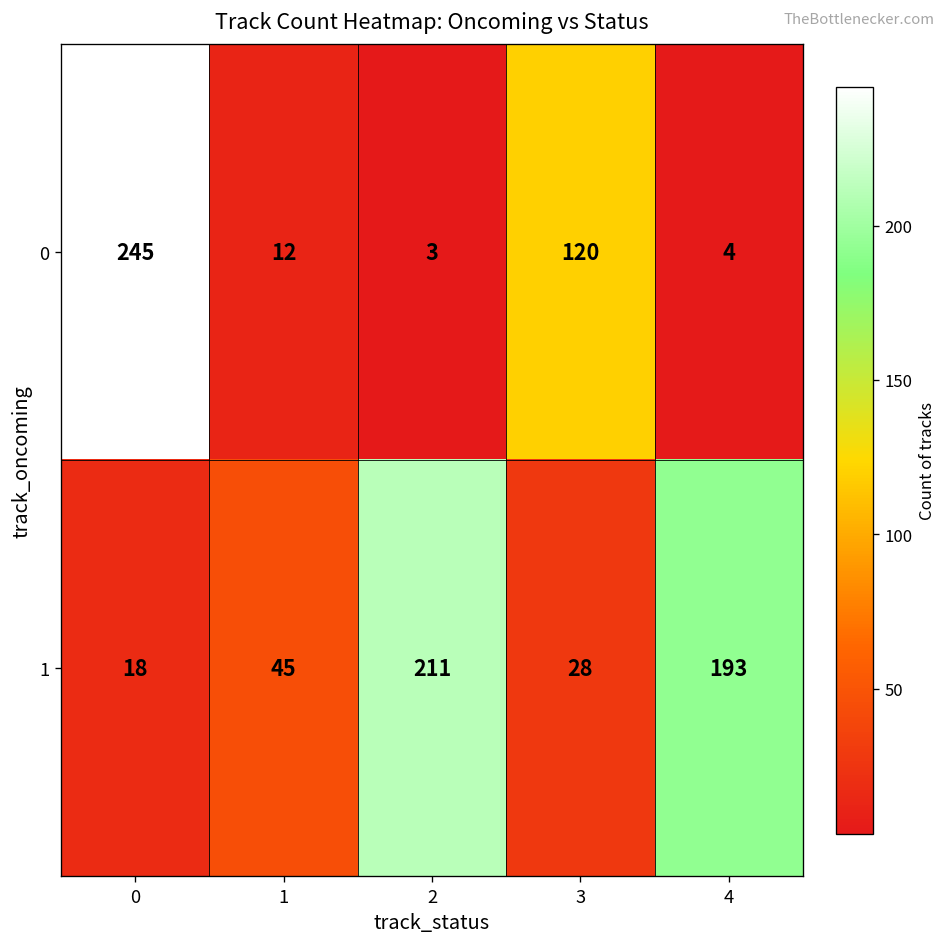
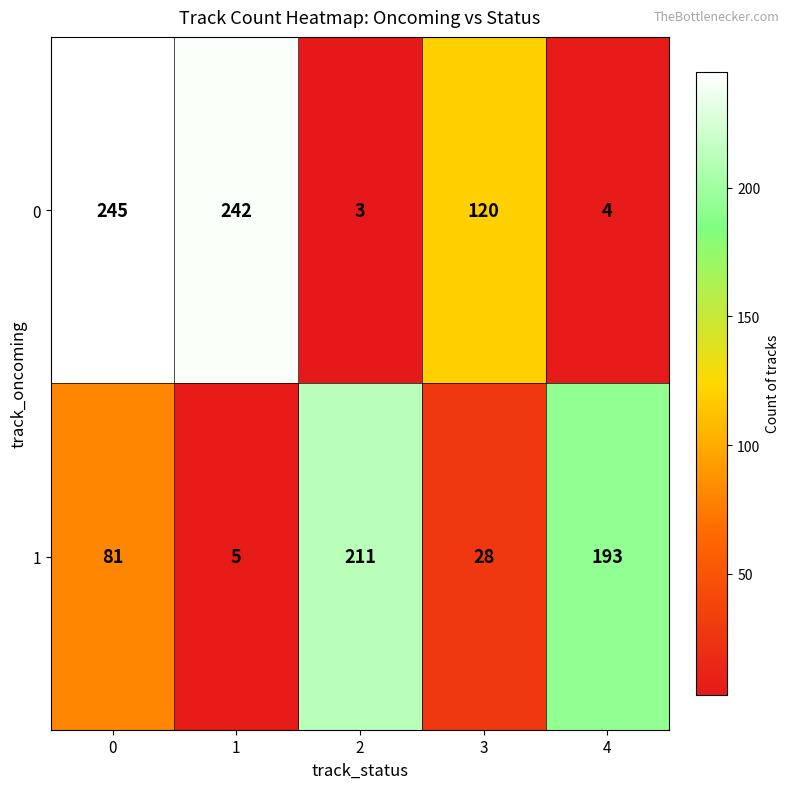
  {
    "0": {
      "0": 245,
-     "1": 12,
+     "1": 242,
      "2": 3,
      "3": 120,
      "4": 4
    },
    "1": {
-     "0": 18,
-     "1": 45,
+     "0": 81,
+     "1": 5,
      "2": 211,
      "3": 28,
      "4": 193
    }
  }
